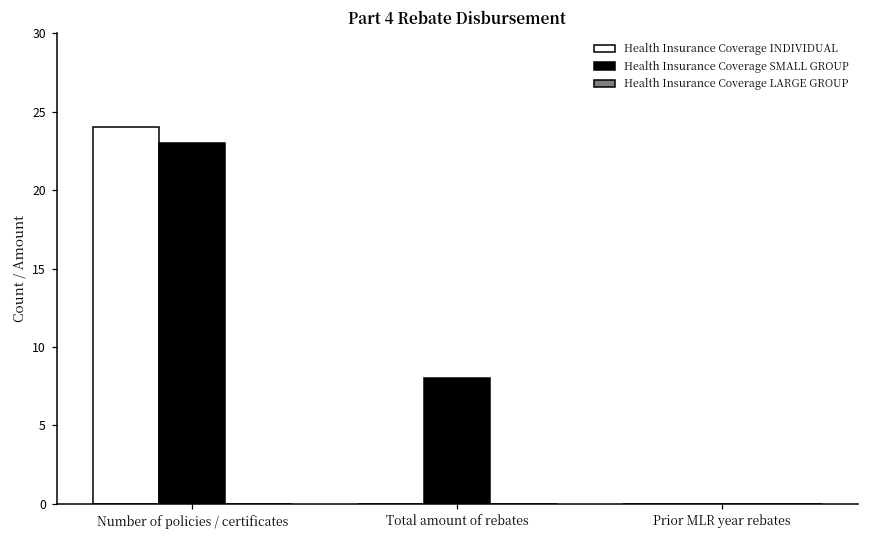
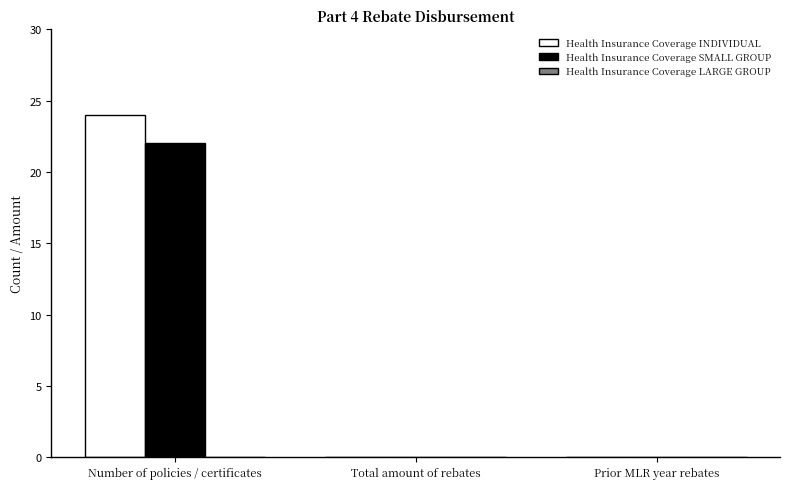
  {
    "Health Insurance Coverage INDIVIDUAL": {
      "Number of policies / certificates": 24,
      "Total amount of rebates": 0,
      "Prior MLR year rebates": 0
    },
    "Health Insurance Coverage SMALL GROUP": {
-     "Number of policies / certificates": 23,
-     "Total amount of rebates": 8,
+     "Number of policies / certificates": 22,
+     "Total amount of rebates": 0,
      "Prior MLR year rebates": 0
    },
    "Health Insurance Coverage LARGE GROUP": {
      "Number of policies / certificates": 0,
      "Total amount of rebates": 0,
      "Prior MLR year rebates": 0
    }
  }
